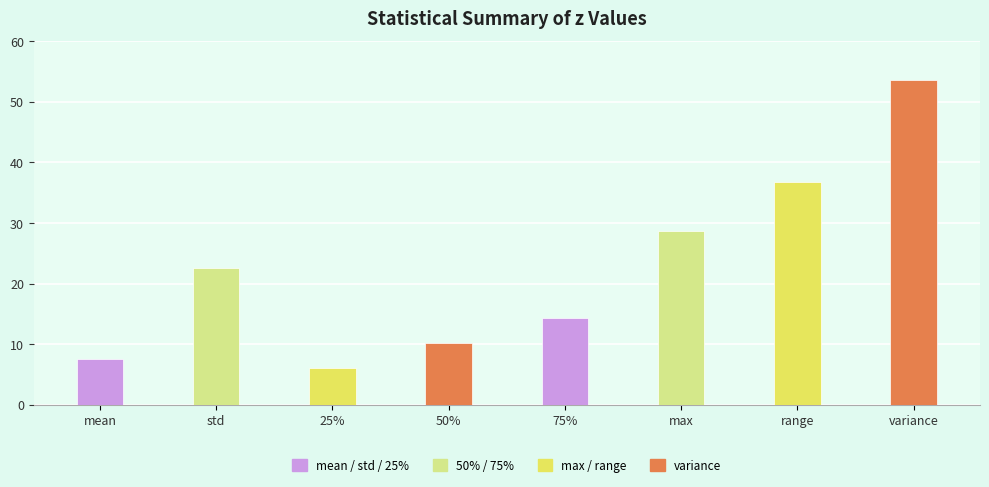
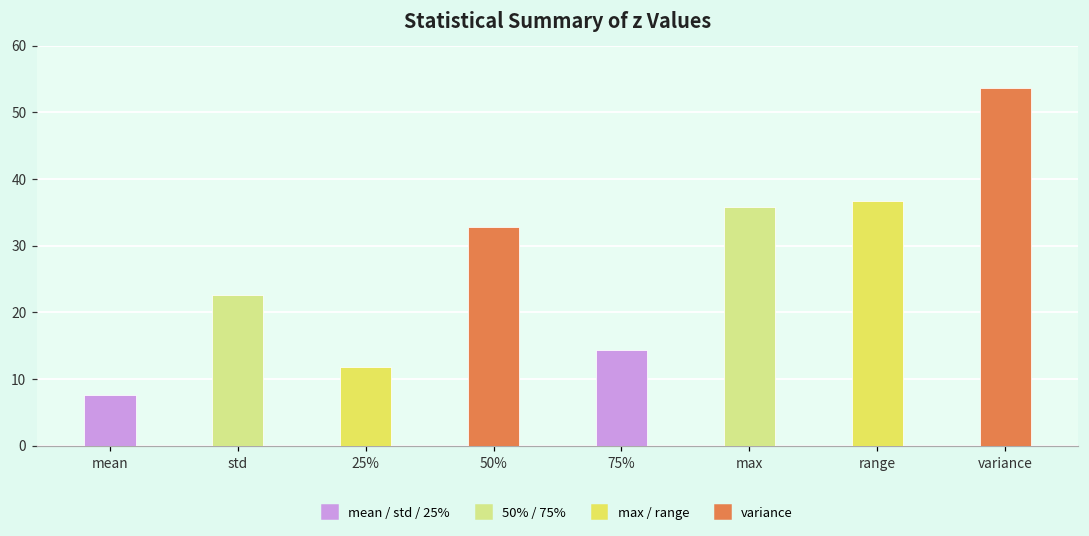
  {
    "mean": 8,
    "std": 23,
-   "25%": 6,
-   "50%": 10,
+   "25%": 12,
+   "50%": 33,
    "75%": 14,
-   "max": 29,
+   "max": 36,
    "range": 37,
    "variance": 54
  }
